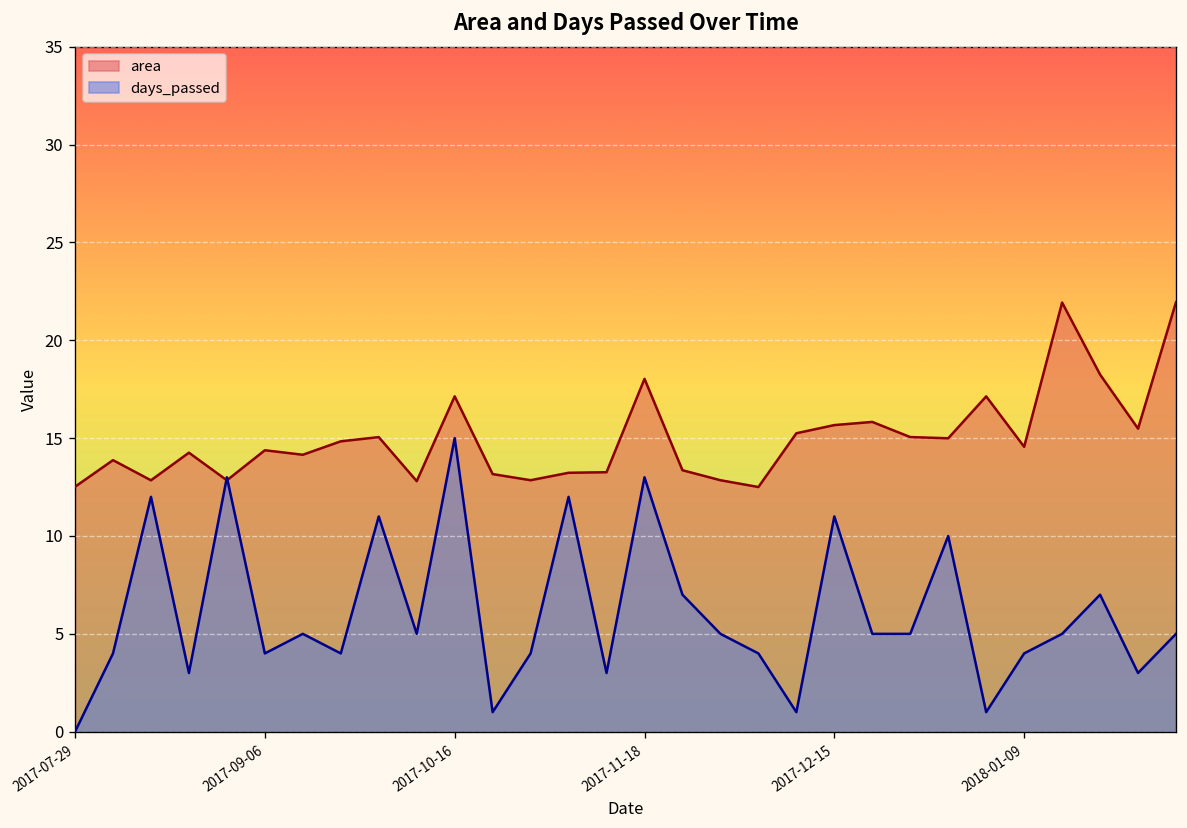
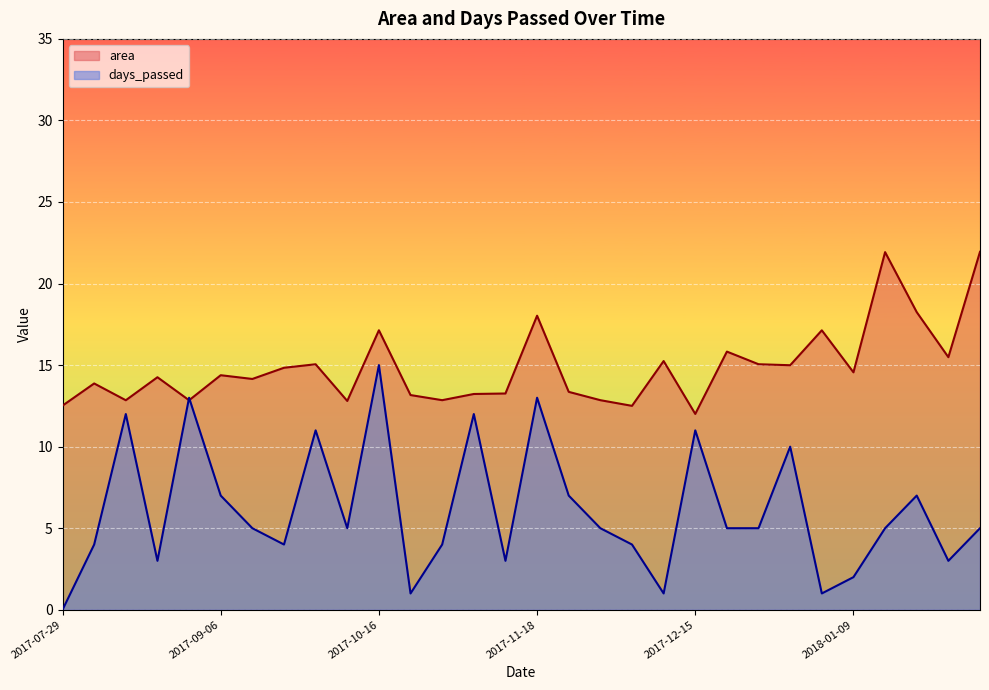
  {
    "area": {
      "2017-07-29": 12.5,
      "2017-09-06": 14.4,
      "2017-10-16": 17.1,
      "2017-11-18": 18.0,
-     "2017-12-15": 15.7,
+     "2017-12-15": 12.0,
      "2018-01-09": 14.6
    },
    "days_passed": {
      "2017-07-29": 0,
-     "2017-09-06": 4,
+     "2017-09-06": 7,
      "2017-10-16": 15,
      "2017-11-18": 13,
      "2017-12-15": 11,
-     "2018-01-09": 4
+     "2018-01-09": 2
    }
  }
